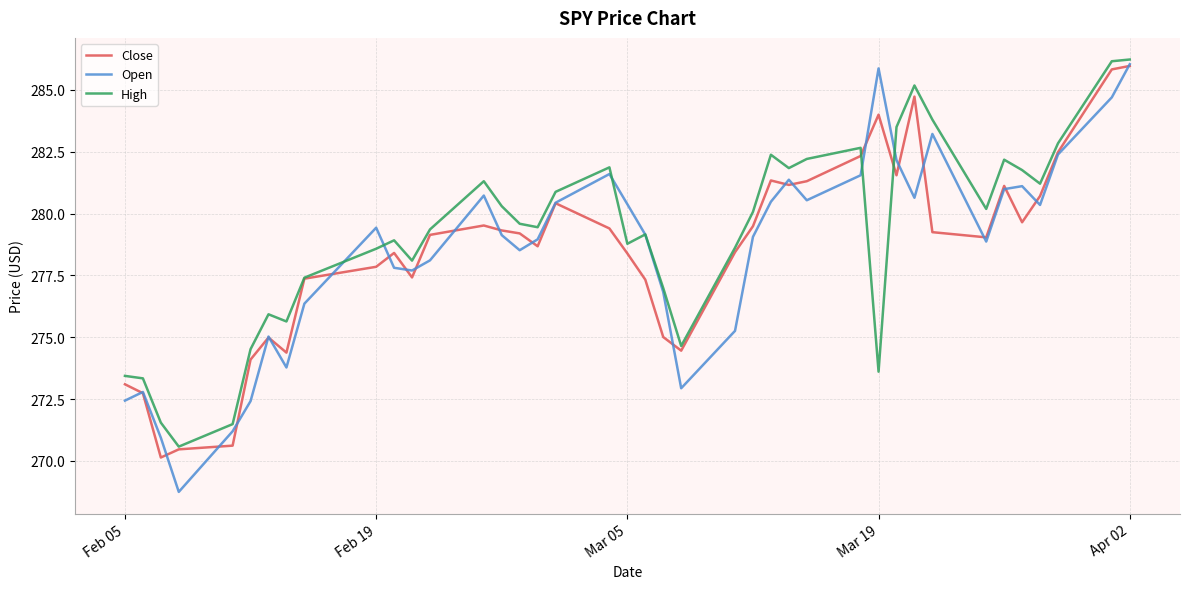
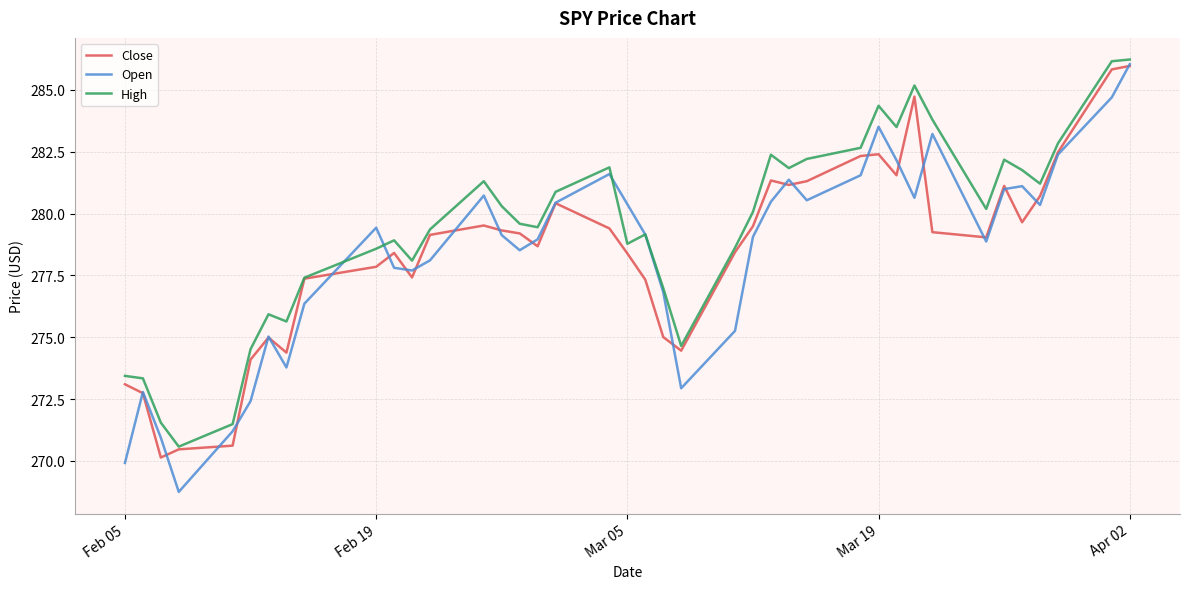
  {
    "Close": {
      "Feb 05": 273.1,
      "Feb 19": 277.9,
      "Mar 05": 278.4,
-     "Mar 19": 284.0
+     "Mar 19": 282.4
    },
    "Open": {
-     "Feb 05": 272.4,
+     "Feb 05": 269.9,
      "Feb 19": 279.4,
      "Mar 05": 280.4,
-     "Mar 19": 285.9
+     "Mar 19": 283.5
    },
    "High": {
      "Feb 05": 273.4,
      "Feb 19": 278.6,
      "Mar 05": 278.8,
-     "Mar 19": 273.6,
+     "Mar 19": 284.4,
      "Apr 02": 286.2
    }
  }
